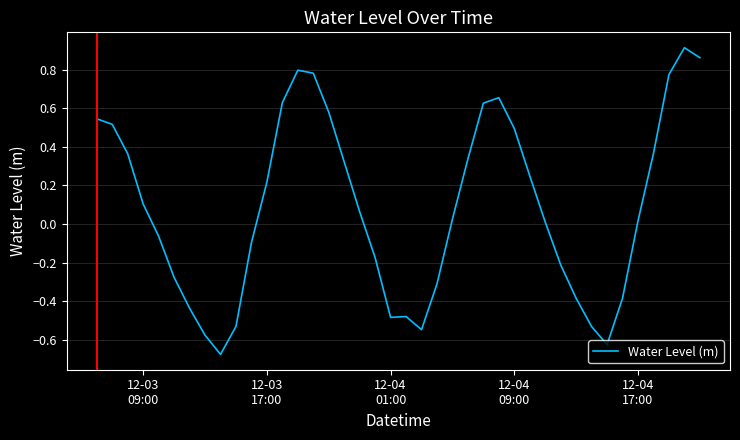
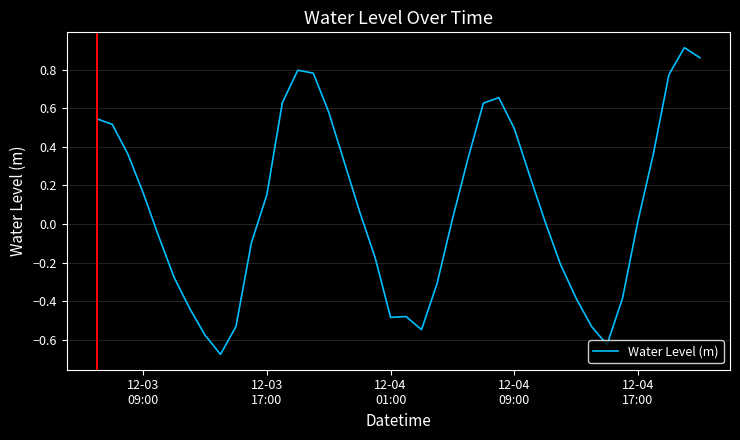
  {
-   "12-03 09:00": 0.10,
-   "12-03 17:00": 0.22,
+   "12-03 09:00": 0.16,
+   "12-03 17:00": 0.15,
    "12-04 01:00": -0.48,
    "12-04 09:00": 0.50,
    "12-04 17:00": 0.02
  }
